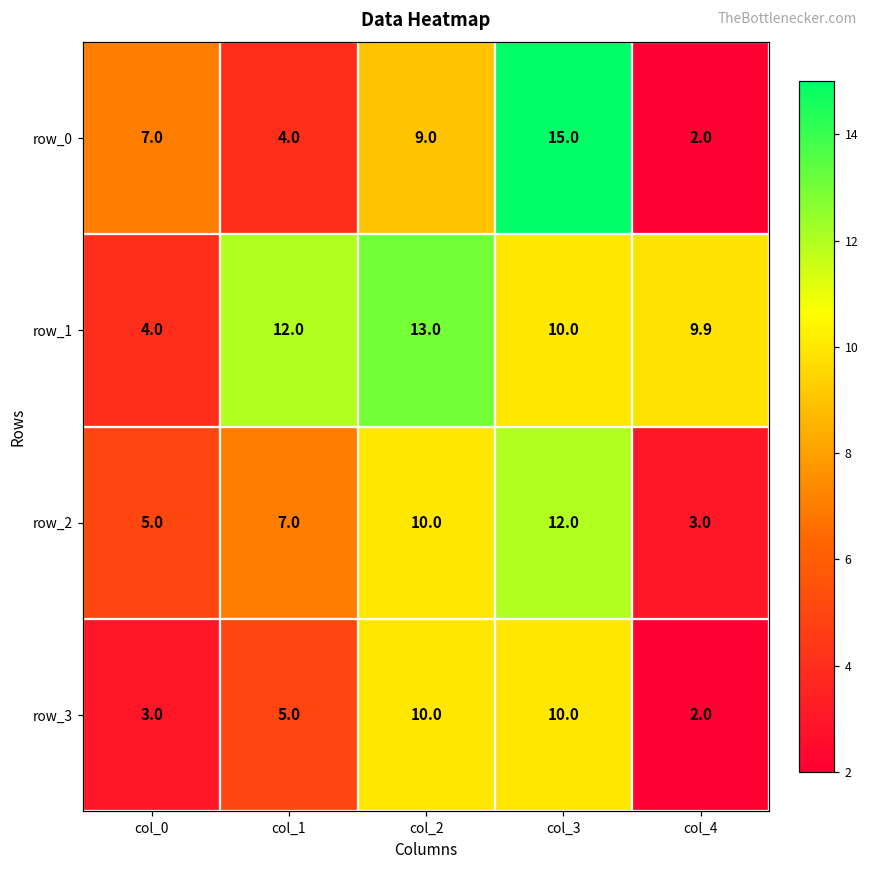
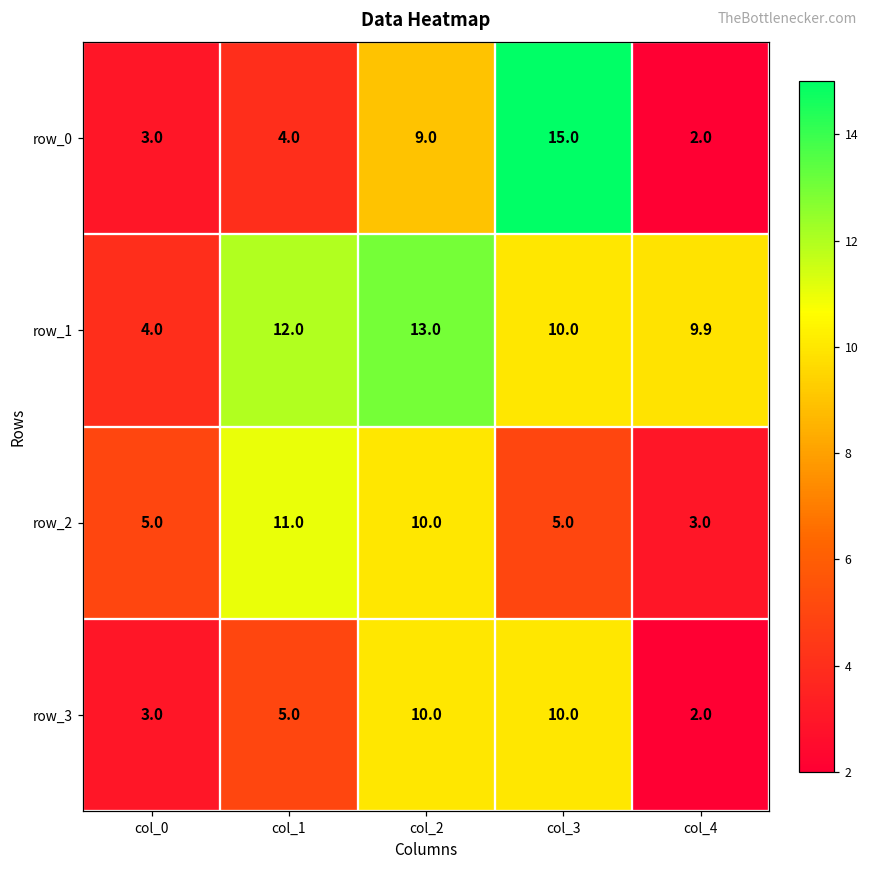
  {
    "row_0": {
-     "col_0": 7.0,
+     "col_0": 3.0,
      "col_1": 4.0,
      "col_2": 9.0,
      "col_3": 15.0,
      "col_4": 2.0
    },
    "row_1": {
      "col_0": 4.0,
      "col_1": 12.0,
      "col_2": 13.0,
      "col_3": 10.0,
      "col_4": 9.9
    },
    "row_2": {
      "col_0": 5.0,
-     "col_1": 7.0,
+     "col_1": 11.0,
      "col_2": 10.0,
-     "col_3": 12.0,
+     "col_3": 5.0,
      "col_4": 3.0
    },
    "row_3": {
      "col_0": 3.0,
      "col_1": 5.0,
      "col_2": 10.0,
      "col_3": 10.0,
      "col_4": 2.0
    }
  }
